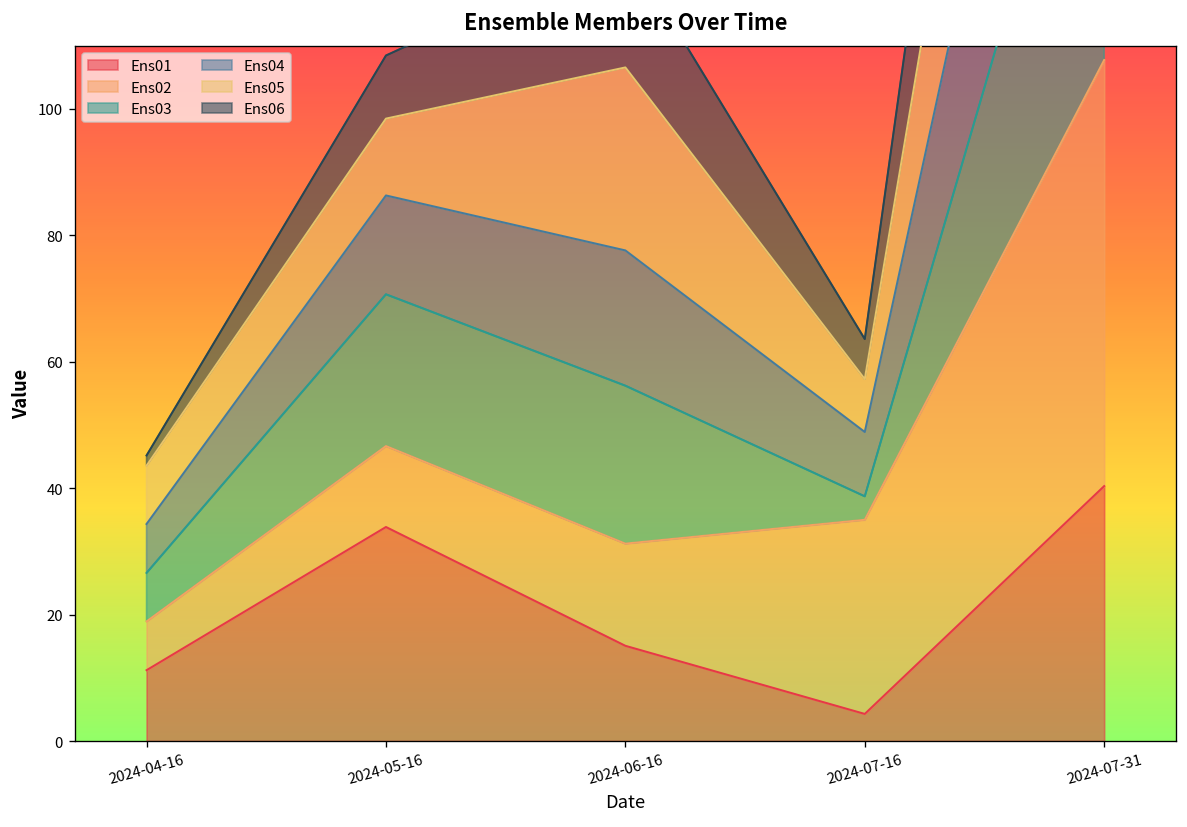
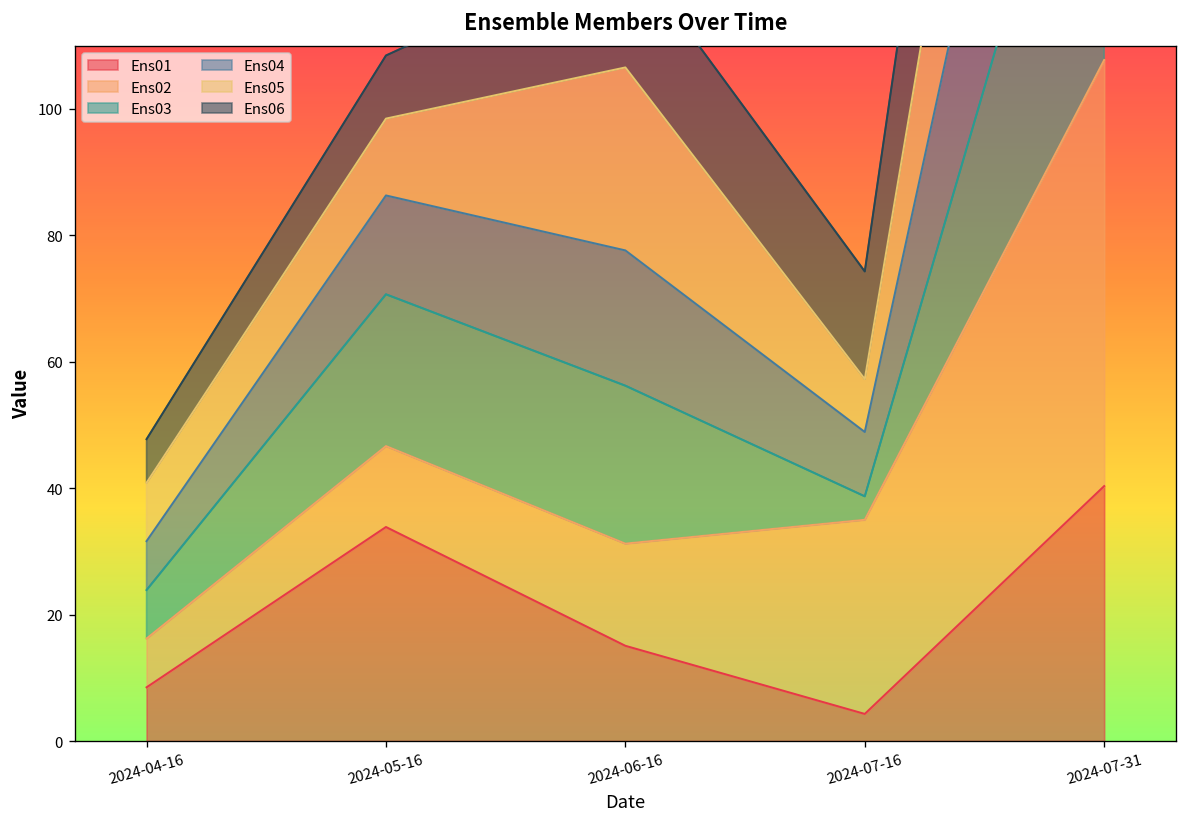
  {
    "Ens01": {
-     "2024-04-16": 11,
+     "2024-04-16": 9,
      "2024-05-16": 34,
      "2024-06-16": 15,
      "2024-07-16": 4,
      "2024-07-31": 40
    },
    "Ens06": {
-     "2024-04-16": 2,
+     "2024-04-16": 7,
      "2024-05-16": 10,
-     "2024-07-16": 6
+     "2024-07-16": 17
    }
  }
